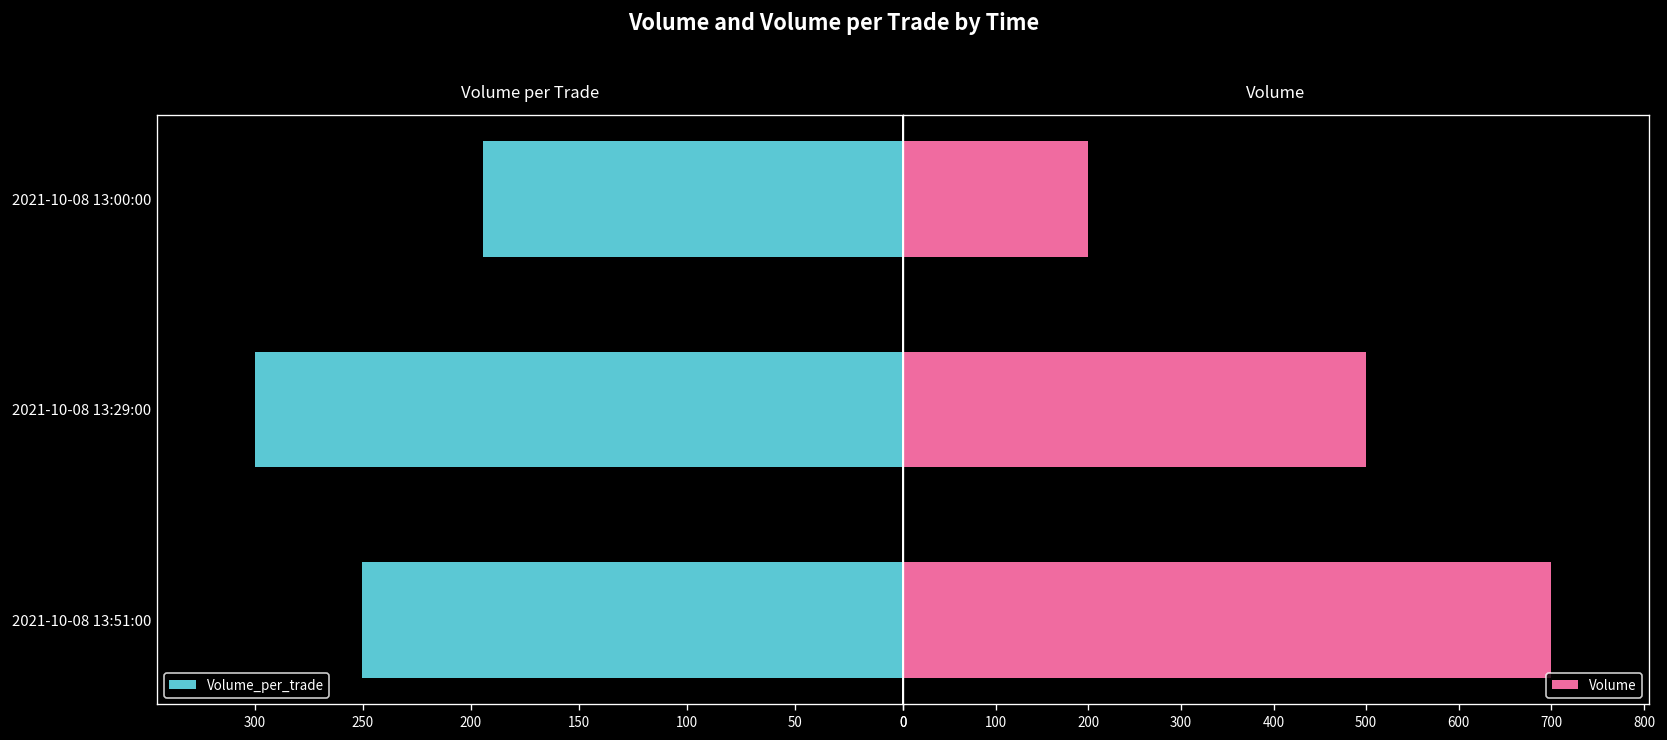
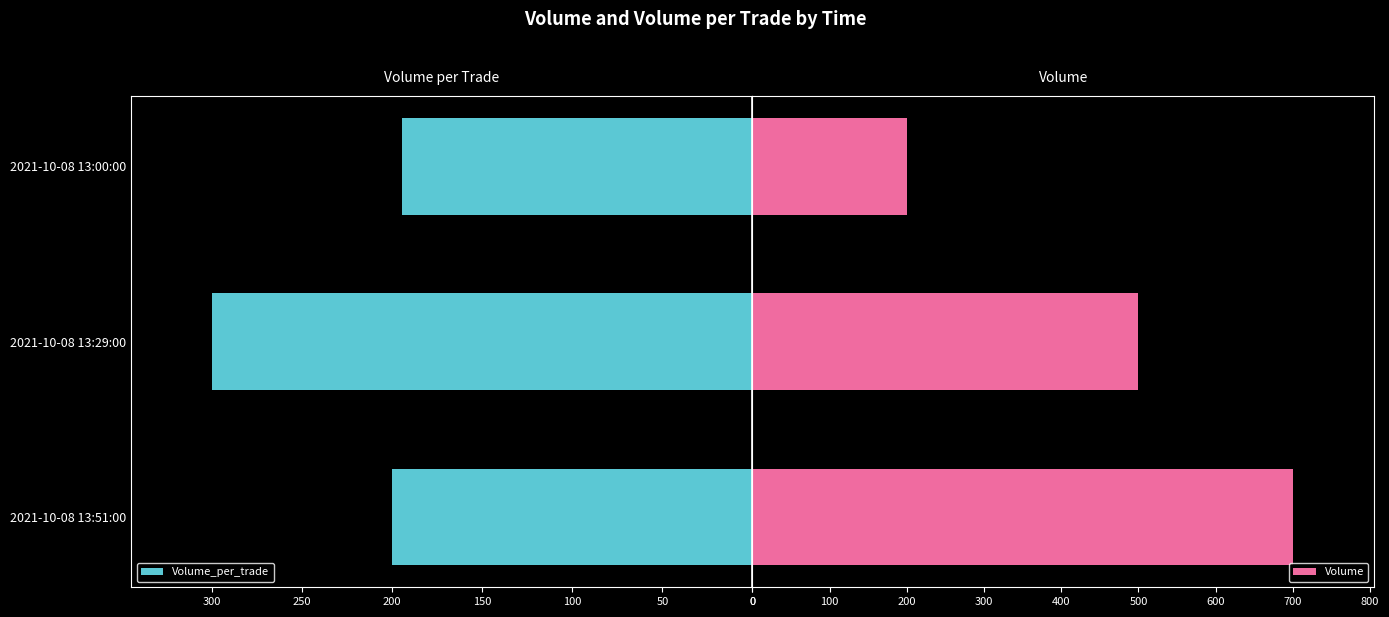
  {
    "Volume per Trade": {
      "2021-10-08 13:00:00": 195,
      "2021-10-08 13:29:00": 300,
-     "2021-10-08 13:51:00": 250
+     "2021-10-08 13:51:00": 200
    }
  }
